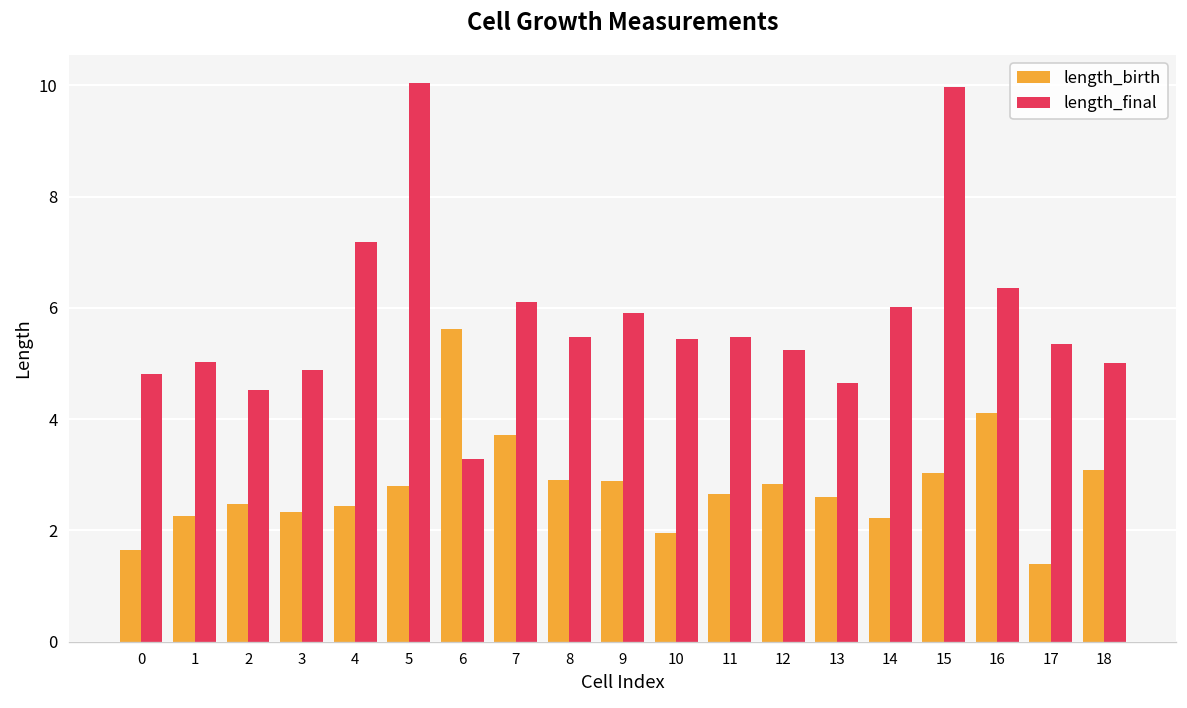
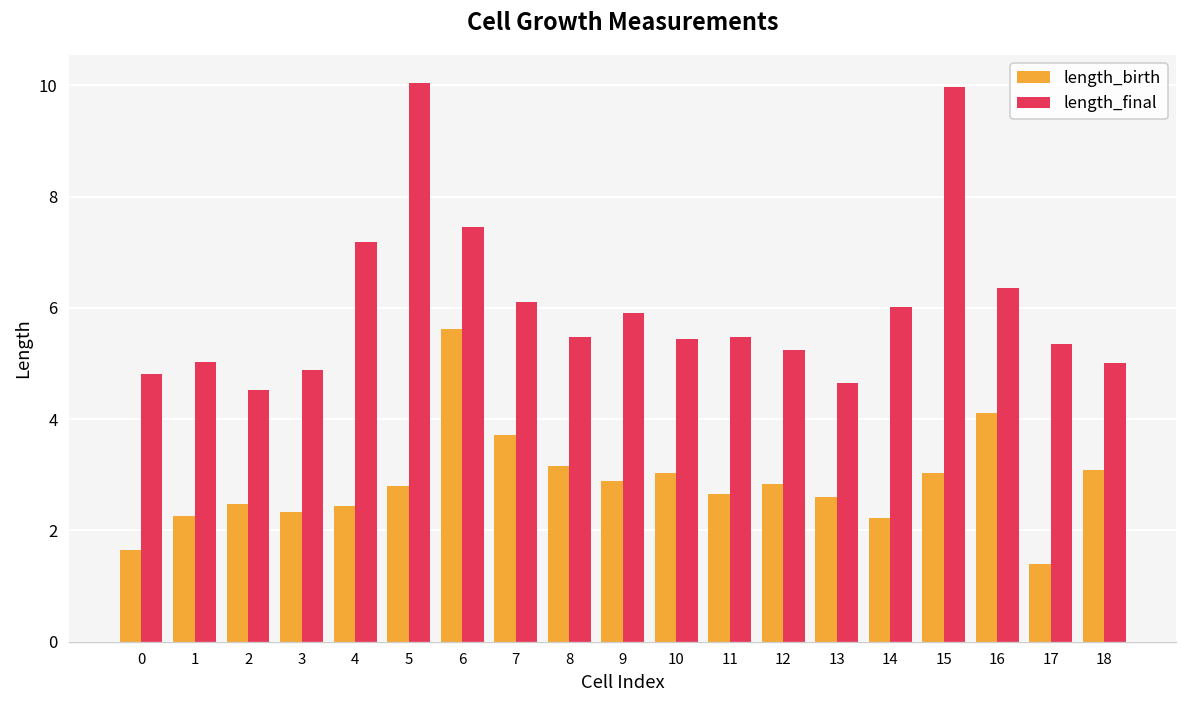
  {
    "length_birth": {
      "0": 1.6,
      "1": 2.3,
      "2": 2.5,
      "3": 2.3,
      "4": 2.4,
      "5": 2.8,
      "6": 5.6,
      "7": 3.7,
-     "8": 2.9,
+     "8": 3.2,
      "9": 2.9,
-     "10": 2.0,
+     "10": 3.0,
      "11": 2.7,
      "12": 2.8,
      "13": 2.6,
      "14": 2.2,
      "15": 3.0,
      "16": 4.1,
      "17": 1.4,
      "18": 3.1
    },
    "length_final": {
      "0": 4.8,
      "1": 5.0,
      "2": 4.5,
      "3": 4.9,
      "4": 7.2,
      "5": 10.0,
-     "6": 3.3,
+     "6": 7.5,
      "7": 6.1,
      "8": 5.5,
      "9": 5.9,
      "10": 5.4,
      "11": 5.5,
      "12": 5.2,
      "13": 4.6,
      "14": 6.0,
      "15": 10.0,
      "16": 6.4,
      "17": 5.4,
      "18": 5.0
    }
  }
